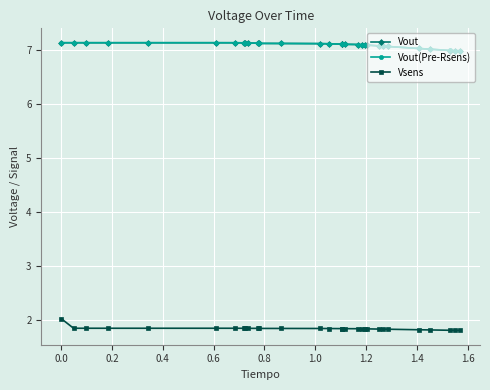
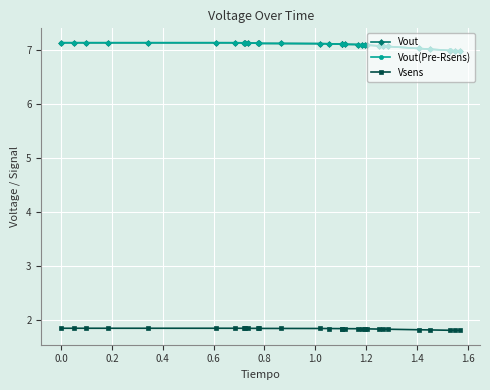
  {
    "Vout(Pre-Rsens)": {
      "0.0": 7.1
    },
    "Vsens": {
-     "0.0": 2.0
+     "0.0": 1.9
    }
  }
